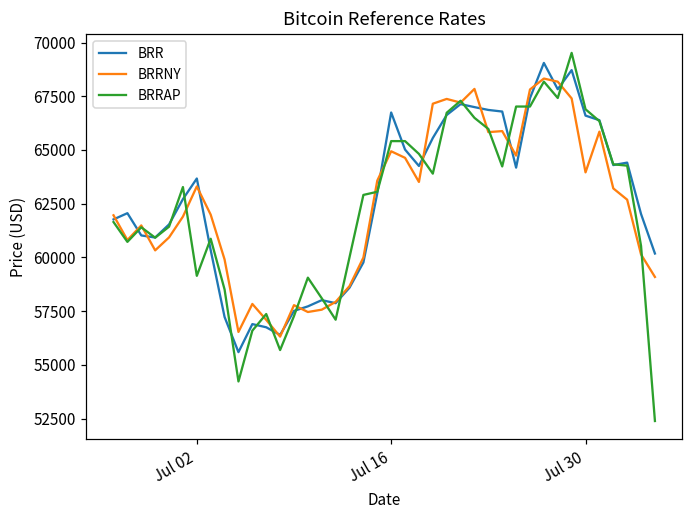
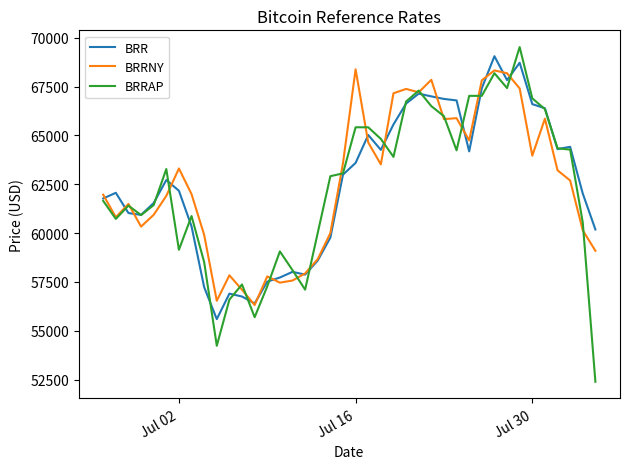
  {
    "BRR": {
-     "Jul 02": 63700,
-     "Jul 16": 66700,
+     "Jul 02": 62200,
+     "Jul 16": 63600,
      "Jul 30": 66600
    },
    "BRRNY": {
      "Jul 02": 63300,
-     "Jul 16": 64900,
+     "Jul 16": 68400,
      "Jul 30": 64000
    },
    "BRRAP": {
      "Jul 02": 59100,
      "Jul 16": 65400,
      "Jul 30": 66900
    }
  }
